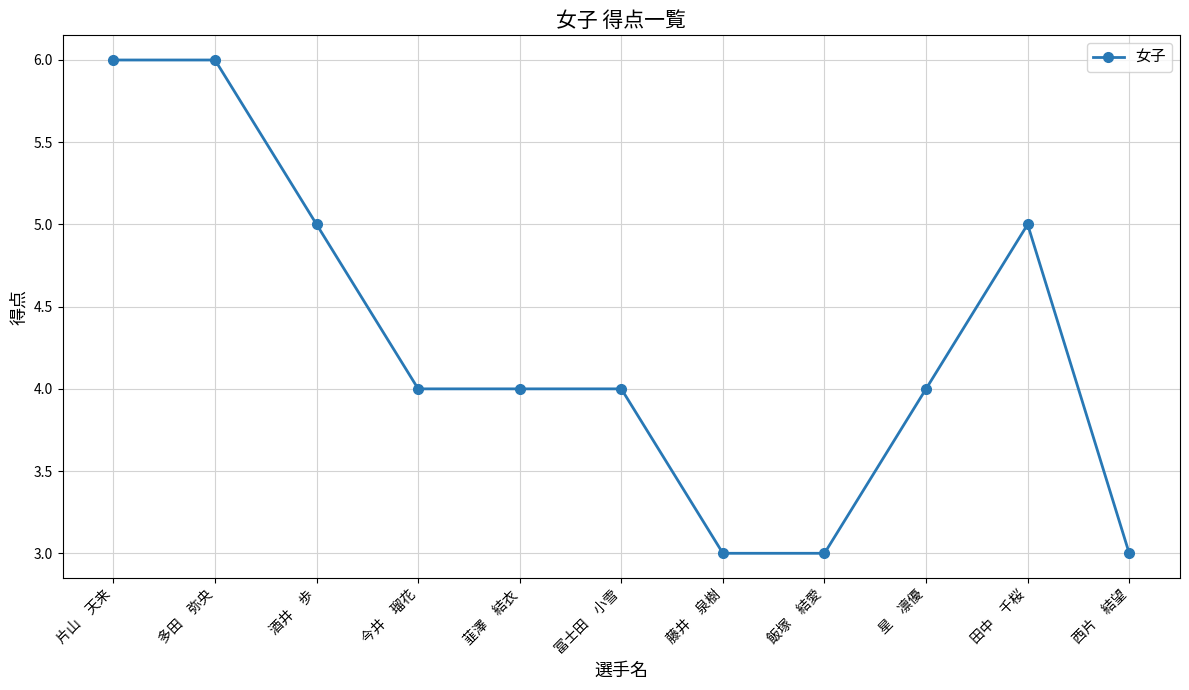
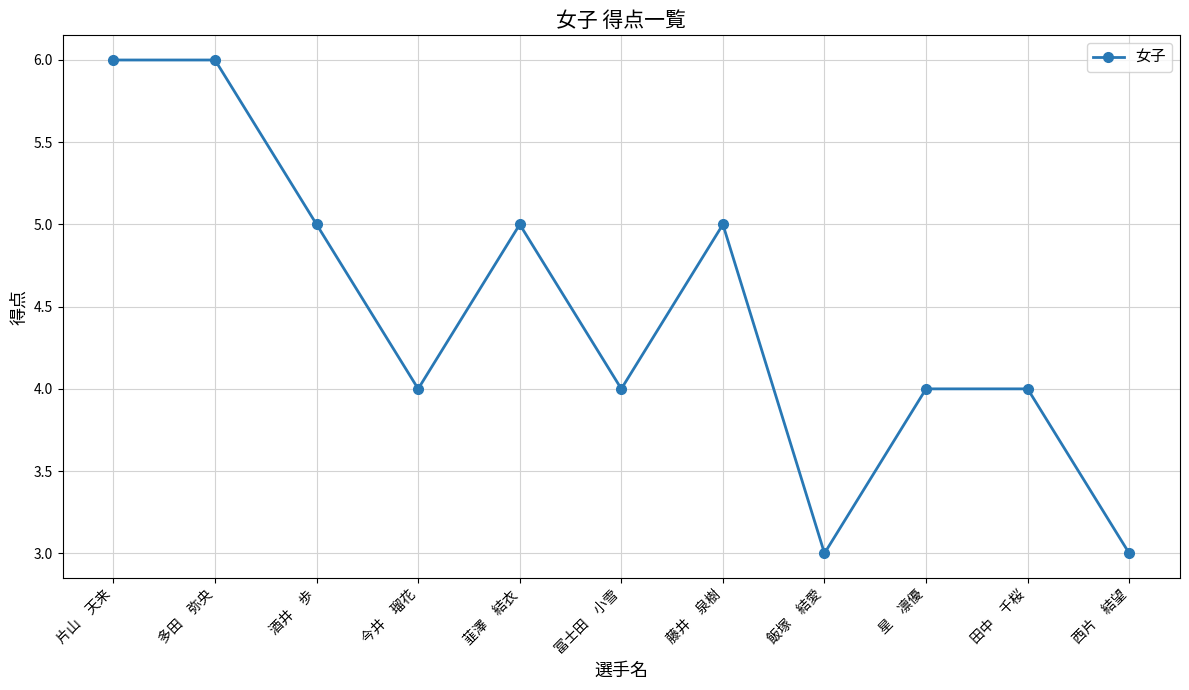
  {
    "片山 天来": 6,
    "多田 弥央": 6,
    "酒井 歩": 5,
    "今井 瑠花": 4,
-   "韮澤 結衣": 4,
+   "韮澤 結衣": 5,
    "冨士田 小雪": 4,
-   "藤井 泉樹": 3,
+   "藤井 泉樹": 5,
    "飯塚 結愛": 3,
    "星 凛優": 4,
-   "田中 千桜": 5,
+   "田中 千桜": 4,
    "西片 結望": 3
  }
